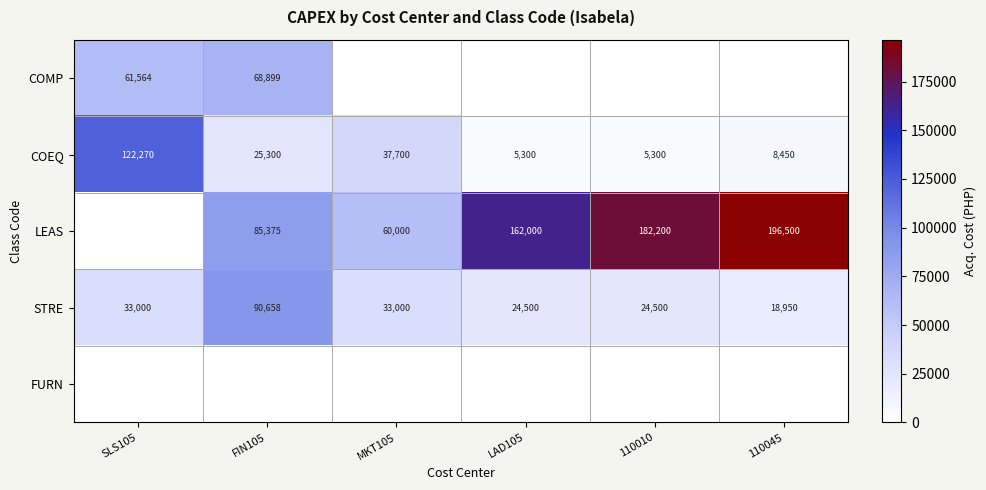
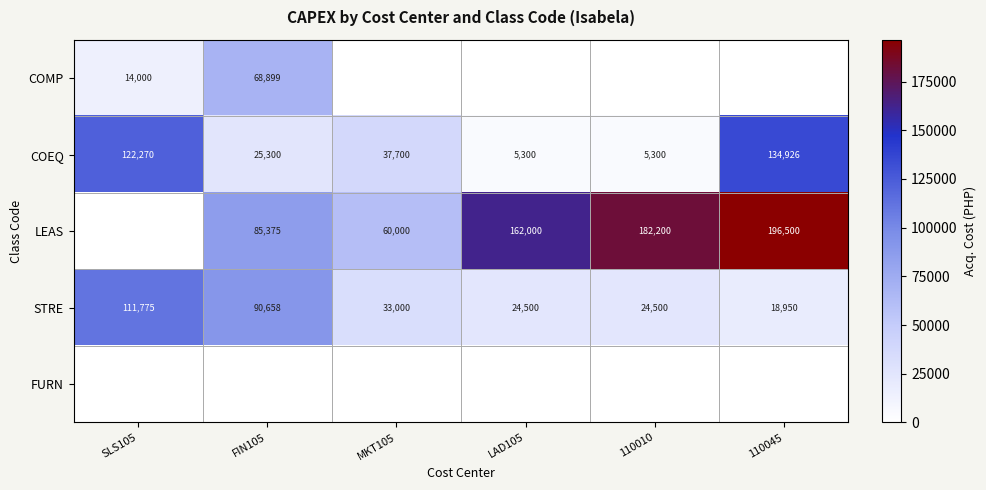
  {
    "COMP": {
-     "SLS105": "61,564",
+     "SLS105": "14,000",
      "FIN105": "68,899"
    },
    "COEQ": {
      "SLS105": "122,270",
      "FIN105": "25,300",
      "MKT105": "37,700",
      "LAD105": "5,300",
      "110010": "5,300",
-     "110045": "8,450"
+     "110045": "134,926"
    },
    "LEAS": {
      "FIN105": "85,375",
      "MKT105": "60,000",
      "LAD105": "162,000",
      "110010": "182,200",
      "110045": "196,500"
    },
    "STRE": {
-     "SLS105": "33,000",
+     "SLS105": "111,775",
      "FIN105": "90,658",
      "MKT105": "33,000",
      "LAD105": "24,500",
      "110010": "24,500",
      "110045": "18,950"
    }
  }
